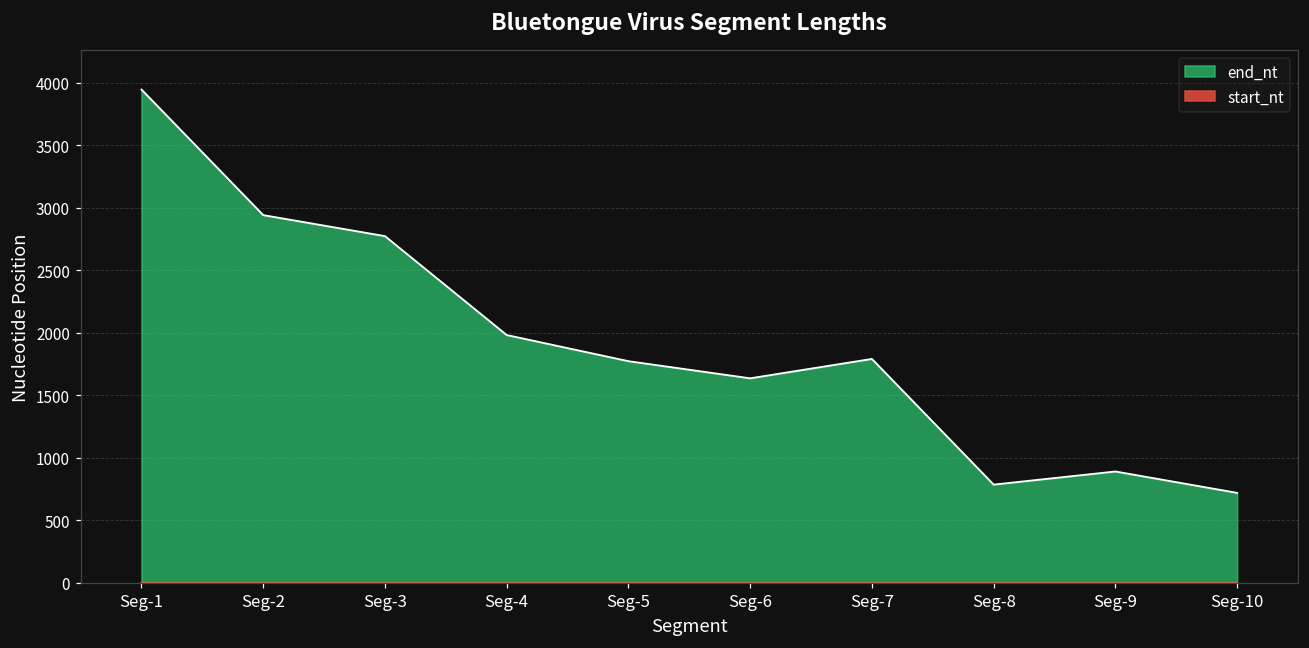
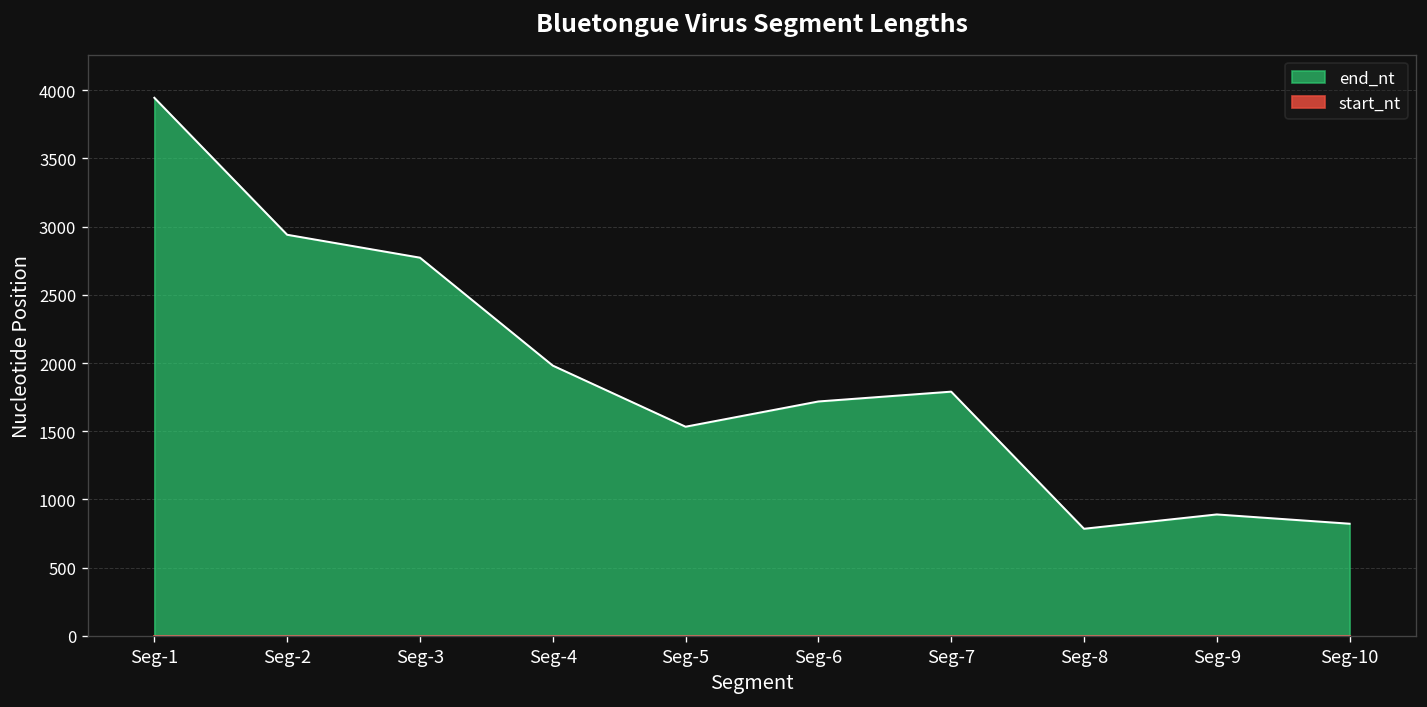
  {
    "end_nt": {
      "Seg-1": 3940,
      "Seg-2": 2940,
      "Seg-3": 2770,
      "Seg-4": 1980,
-     "Seg-5": 1770,
-     "Seg-6": 1640,
+     "Seg-5": 1530,
+     "Seg-6": 1720,
      "Seg-7": 1790,
      "Seg-8": 790,
      "Seg-9": 890,
-     "Seg-10": 720
+     "Seg-10": 820
    },
    "start_nt": {
      "Seg-1": 0,
      "Seg-2": 0,
      "Seg-3": 0,
      "Seg-4": 0,
      "Seg-5": 0,
      "Seg-6": 0,
      "Seg-7": 0,
      "Seg-8": 0,
      "Seg-9": 0,
      "Seg-10": 0
    }
  }
